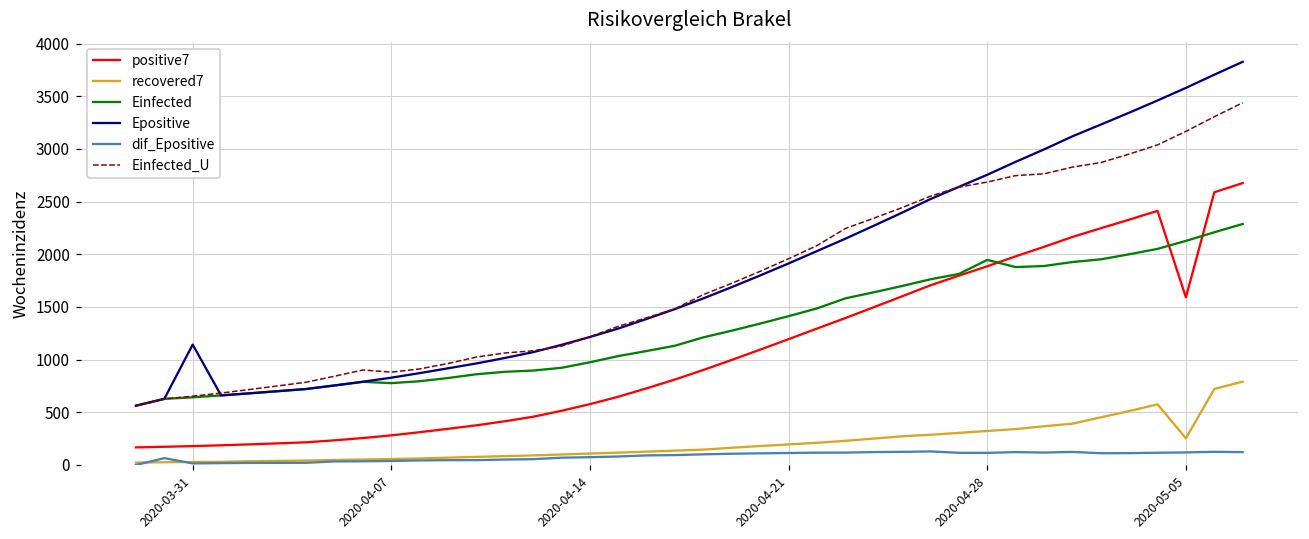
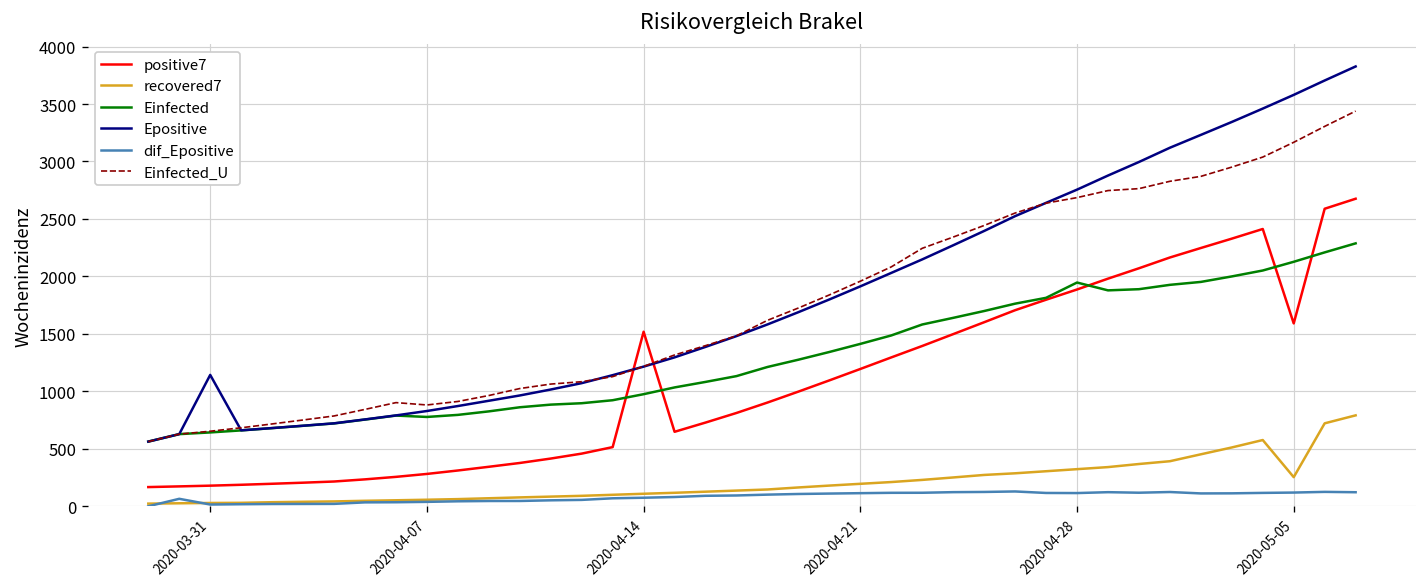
  {
    "positive7": {
      "2020-03-31": 200,
      "2020-04-07": 300,
-     "2020-04-14": 600,
+     "2020-04-14": 1500,
      "2020-04-21": 1200,
      "2020-04-28": 1900,
      "2020-05-05": 1600
    },
    "recovered7": {
      "2020-04-14": 100,
      "2020-04-21": 200,
      "2020-04-28": 300,
      "2020-05-05": 300
    },
    "Einfected": {
      "2020-04-07": 800,
      "2020-04-14": 1000,
      "2020-04-21": 1400,
      "2020-04-28": 1900,
      "2020-05-05": 2100
    },
    "Epositive": {
      "2020-03-31": 1100,
      "2020-04-07": 800,
      "2020-04-21": 1900,
      "2020-04-28": 2800,
      "2020-05-05": 3600
    },
    "dif_Epositive": {
      "2020-04-14": 100,
      "2020-04-21": 100,
      "2020-04-28": 100,
      "2020-05-05": 100
    },
    "Einfected_U": {
      "2020-04-07": 900,
      "2020-04-21": 2000,
      "2020-04-28": 2700,
      "2020-05-05": 3200
    }
  }
